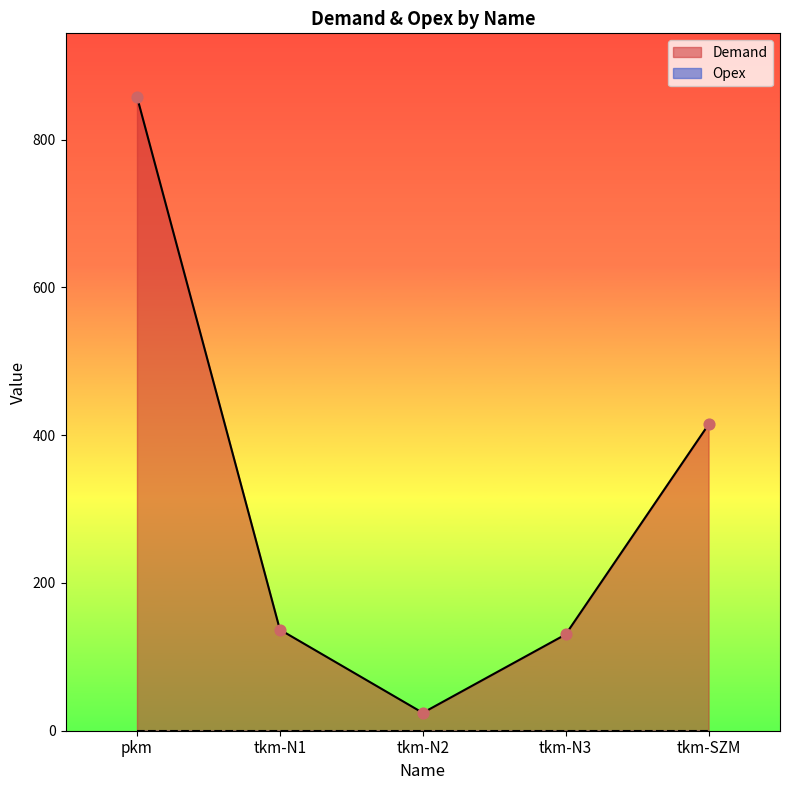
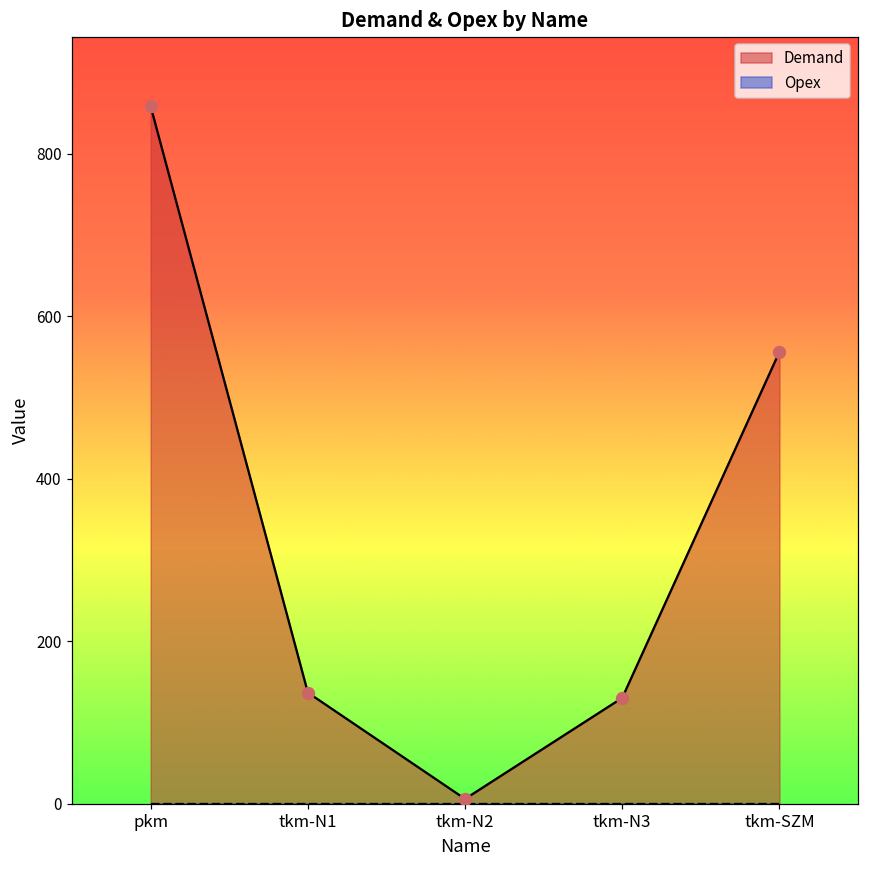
  {
    "Demand": {
      "pkm": 860,
      "tkm-N1": 140,
-     "tkm-N2": 20,
+     "tkm-N2": 10,
      "tkm-N3": 130,
-     "tkm-SZM": 410
+     "tkm-SZM": 560
    },
    "Opex": {
      "pkm": 0,
      "tkm-N1": 0,
      "tkm-N2": 0,
      "tkm-N3": 0,
      "tkm-SZM": 0
    }
  }
